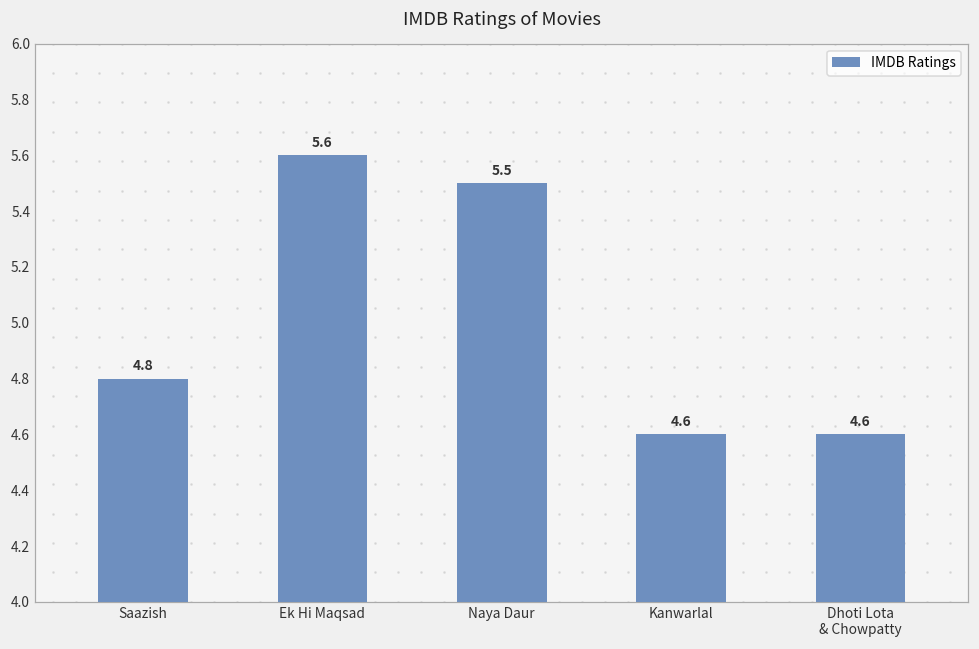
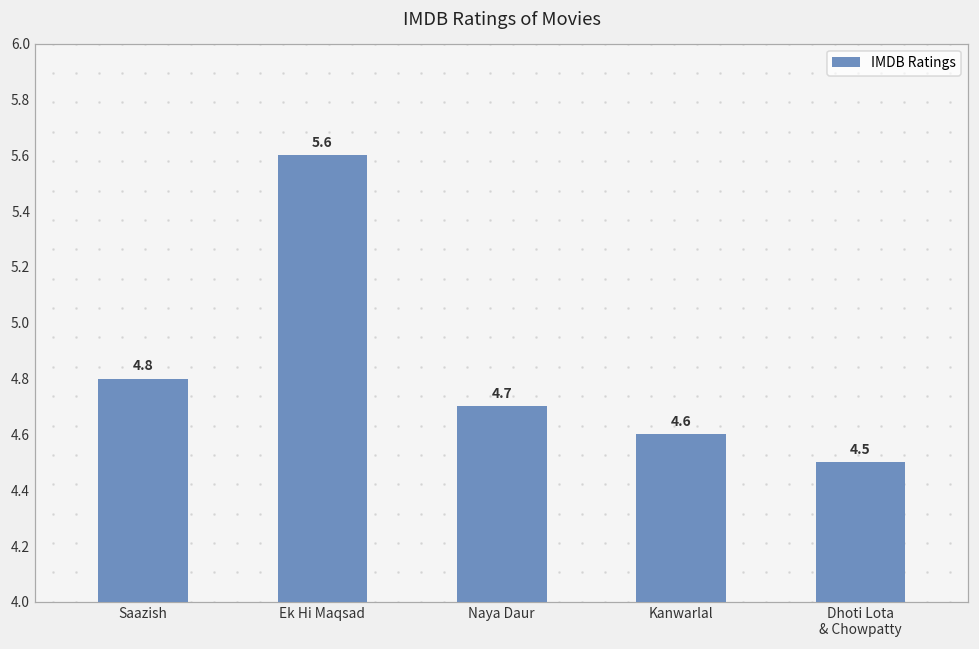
  {
    "IMDB Ratings": {
      "Ek Hi Maqsad": 5.6,
-     "Naya Daur": 5.5,
-     "Dhoti Lota & Chowpatty": 4.6
+     "Naya Daur": 4.7,
+     "Dhoti Lota & Chowpatty": 4.5
    }
  }
